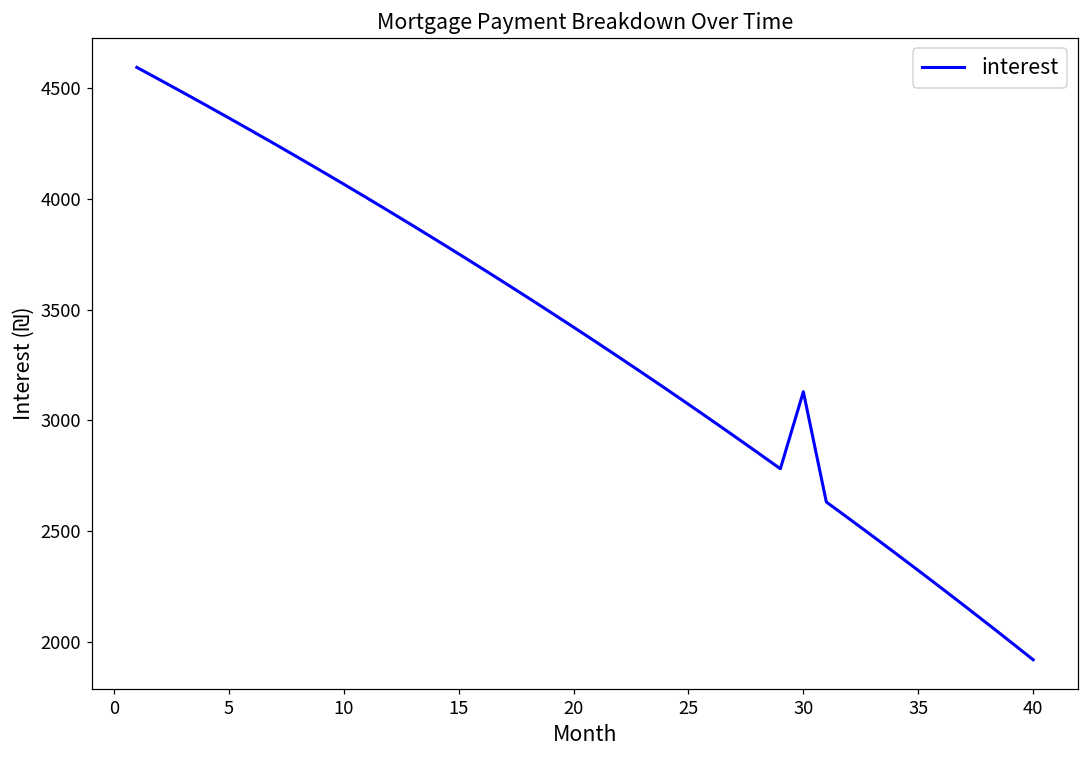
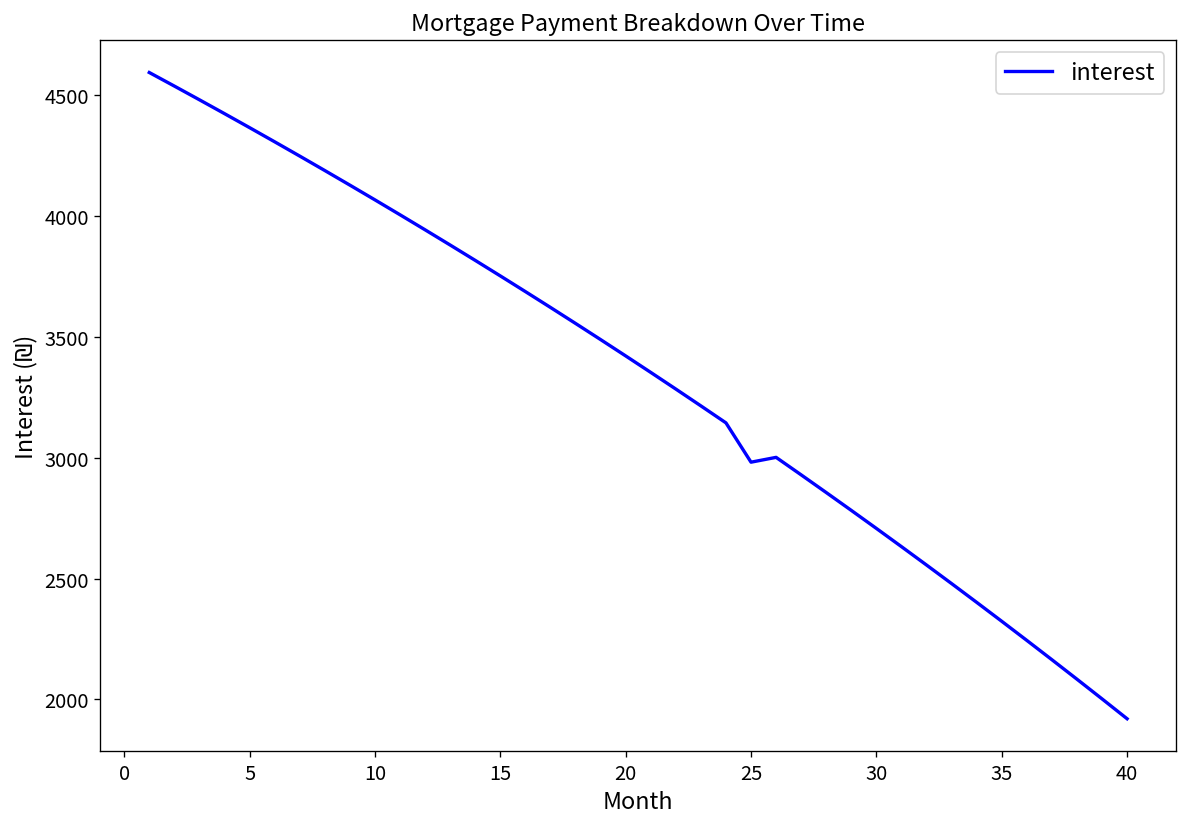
  {
    "5": 4370,
    "10": 4070,
    "15": 3750,
    "20": 3420,
-   "25": 3070,
-   "30": 3130,
+   "25": 2980,
+   "30": 2710,
    "35": 2320,
    "40": 1920
  }
